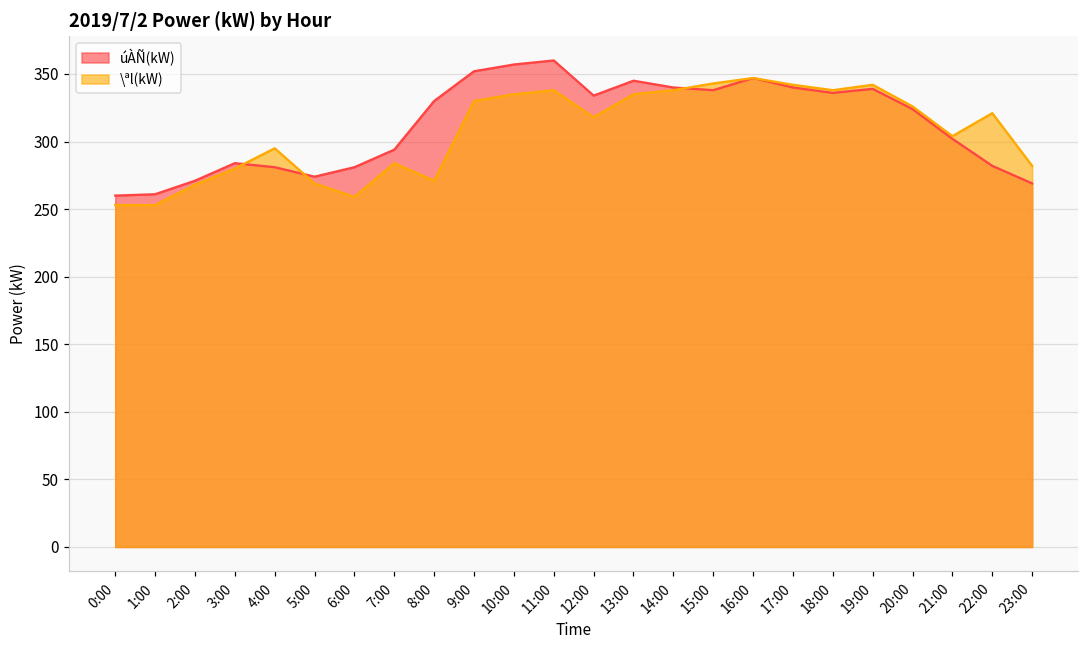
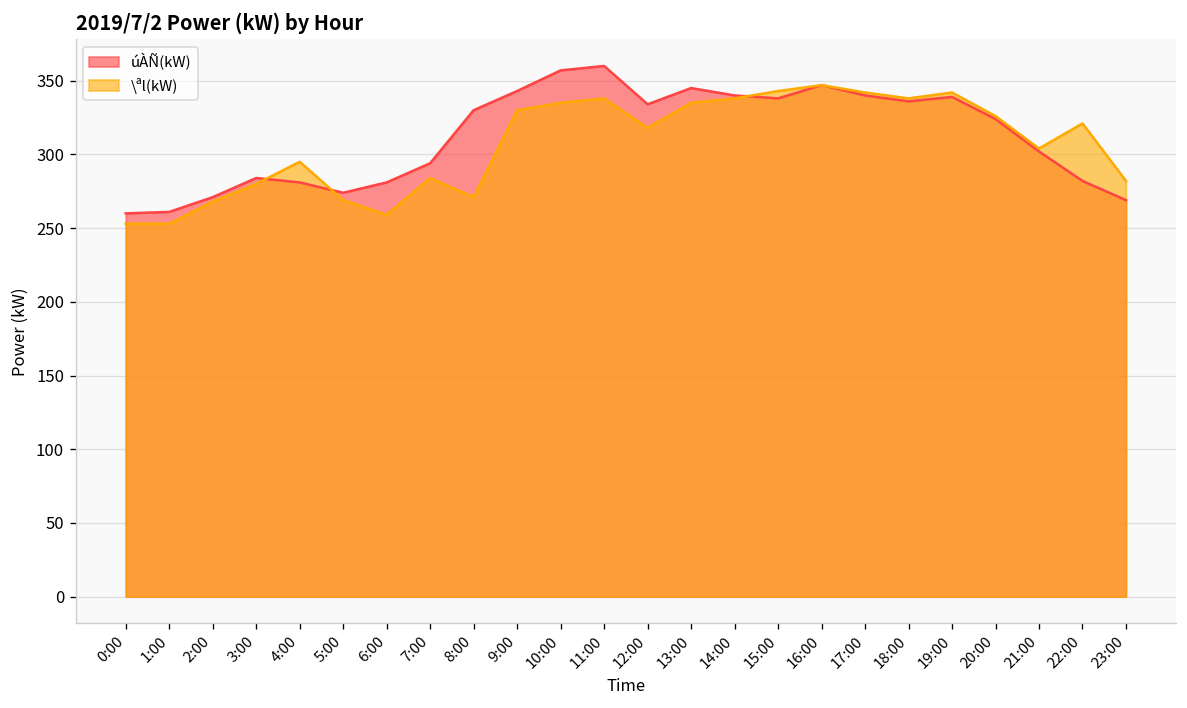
  {
    "úÀÑ(kW)": {
      "0:00": 260,
      "1:00": 261,
      "2:00": 271,
      "3:00": 284,
      "4:00": 281,
      "5:00": 274,
      "6:00": 281,
      "7:00": 294,
      "8:00": 330,
-     "9:00": 352,
+     "9:00": 343,
      "10:00": 357,
      "11:00": 360,
      "12:00": 334,
      "13:00": 345,
      "15:00": 338,
      "19:00": 339,
      "22:00": 282,
      "23:00": 269
    },
    "\\ªl(kW)": {
      "0:00": 253,
      "1:00": 253,
      "2:00": 268,
      "3:00": 280,
      "4:00": 295,
      "5:00": 269,
      "6:00": 259,
      "7:00": 284,
      "8:00": 271,
      "9:00": 330,
      "10:00": 335,
      "11:00": 338,
      "12:00": 318,
      "13:00": 335,
      "15:00": 343,
      "19:00": 342,
      "22:00": 321,
      "23:00": 282
    }
  }
